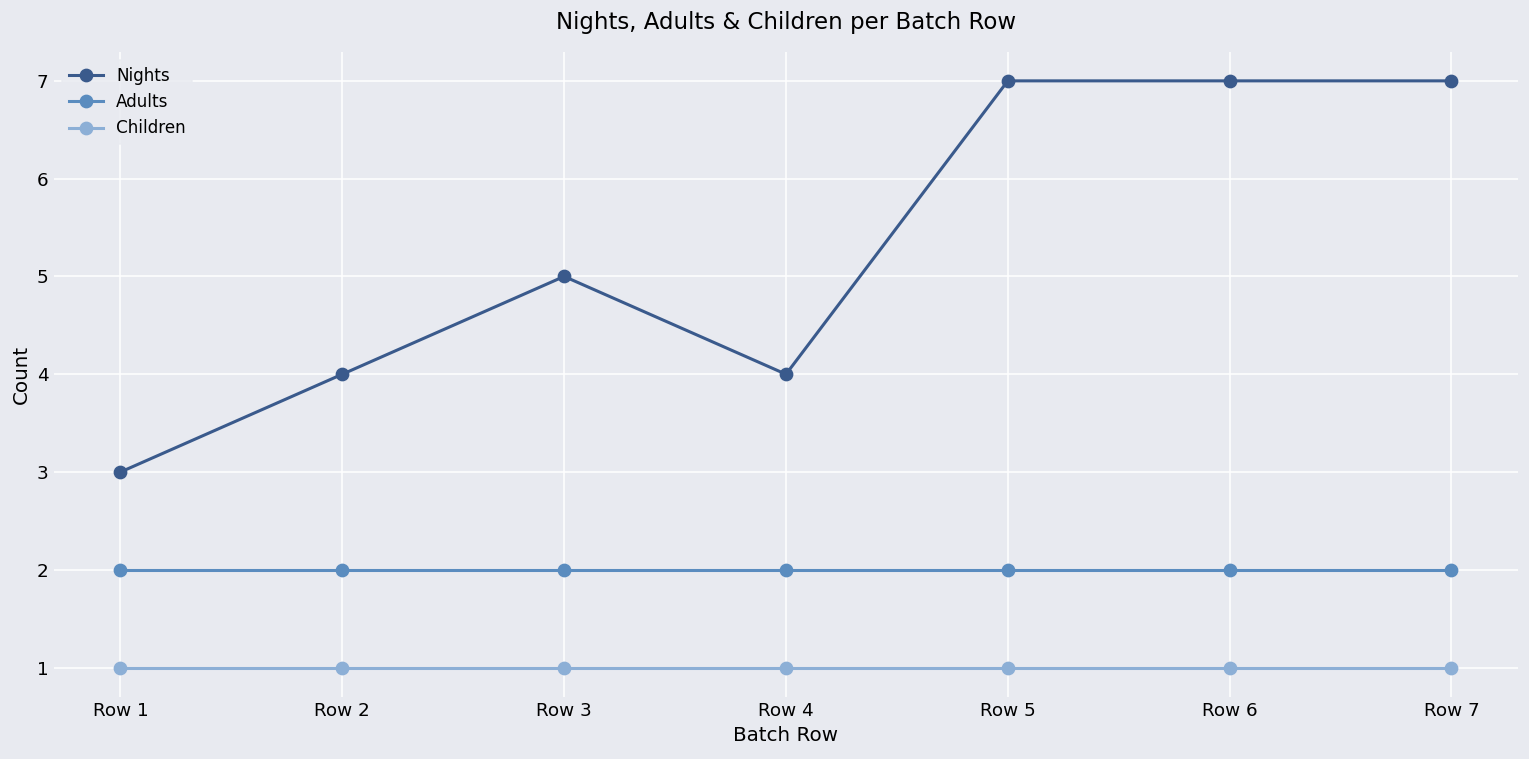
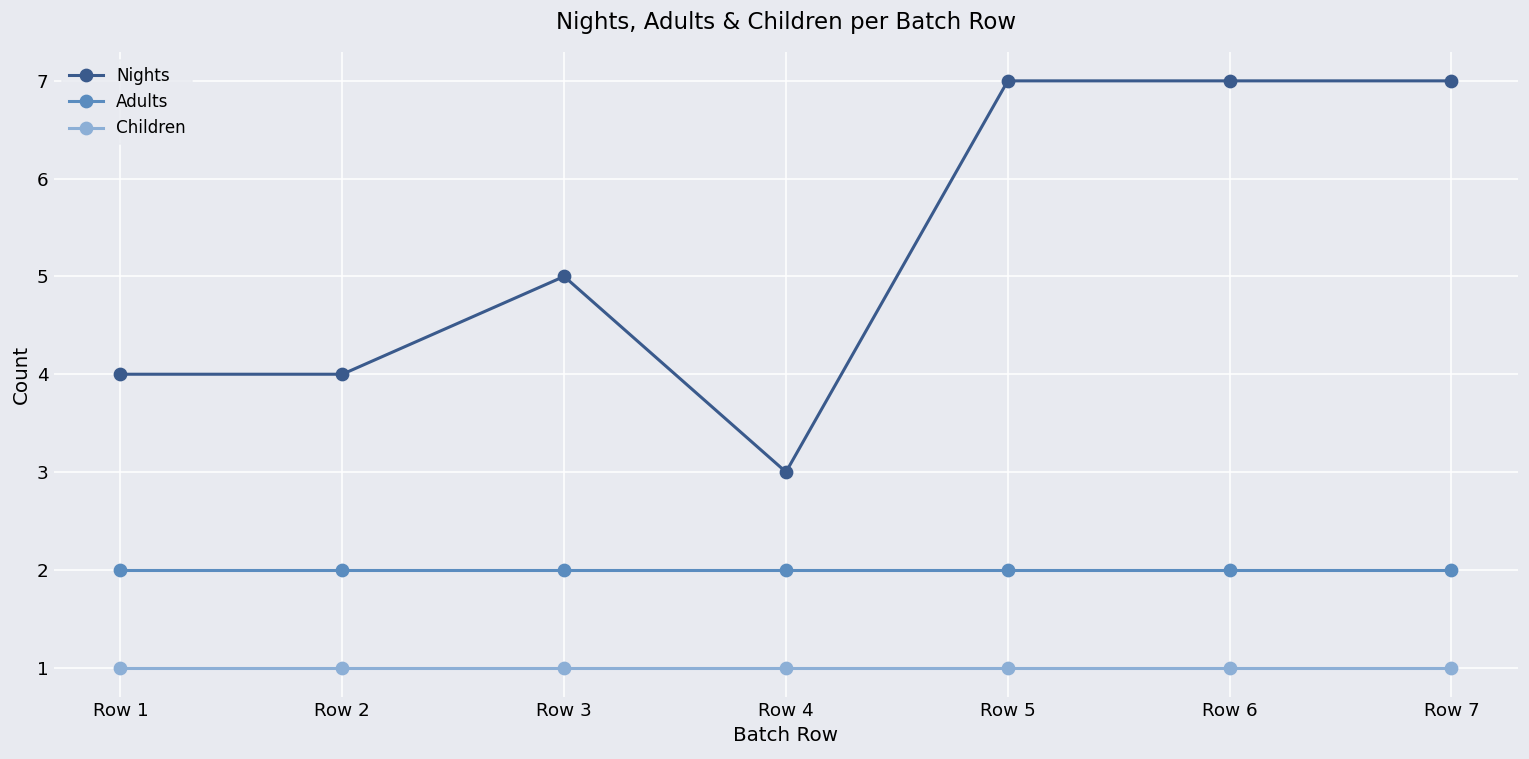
  {
    "Nights": {
-     "Row 1": 3,
+     "Row 1": 4,
      "Row 2": 4,
      "Row 3": 5,
-     "Row 4": 4,
+     "Row 4": 3,
      "Row 5": 7,
      "Row 6": 7,
      "Row 7": 7
    },
    "Adults": {
      "Row 1": 2,
      "Row 2": 2,
      "Row 3": 2,
      "Row 4": 2,
      "Row 5": 2,
      "Row 6": 2,
      "Row 7": 2
    },
    "Children": {
      "Row 1": 1,
      "Row 2": 1,
      "Row 3": 1,
      "Row 4": 1,
      "Row 5": 1,
      "Row 6": 1,
      "Row 7": 1
    }
  }
